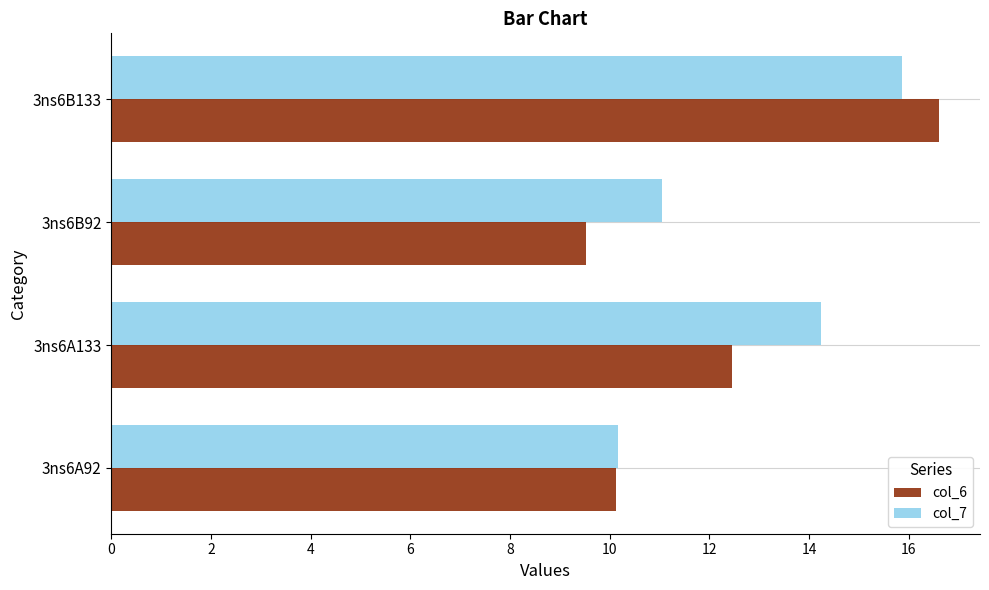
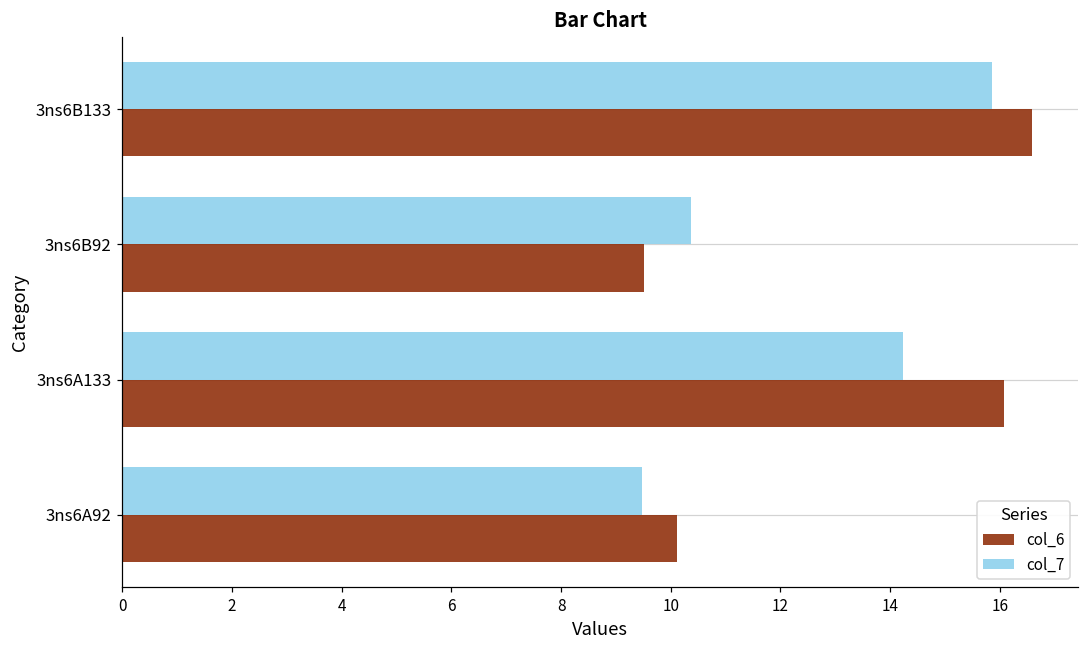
  {
    "col_6": {
      "3ns6B133": 16.6,
      "3ns6B92": 9.5,
-     "3ns6A133": 12.4,
+     "3ns6A133": 16.1,
      "3ns6A92": 10.1
    },
    "col_7": {
      "3ns6B133": 15.9,
-     "3ns6B92": 11.0,
+     "3ns6B92": 10.4,
      "3ns6A133": 14.2,
-     "3ns6A92": 10.2
+     "3ns6A92": 9.5
    }
  }
